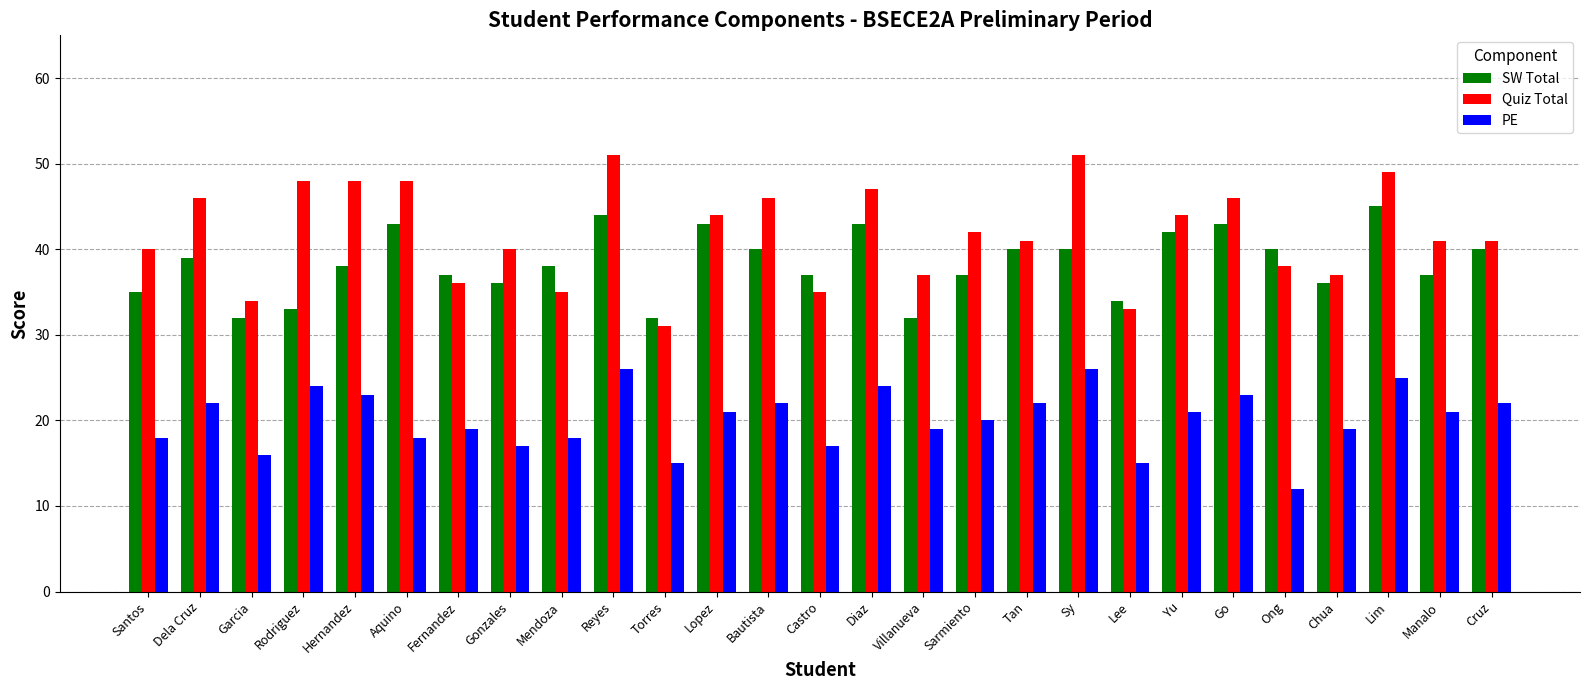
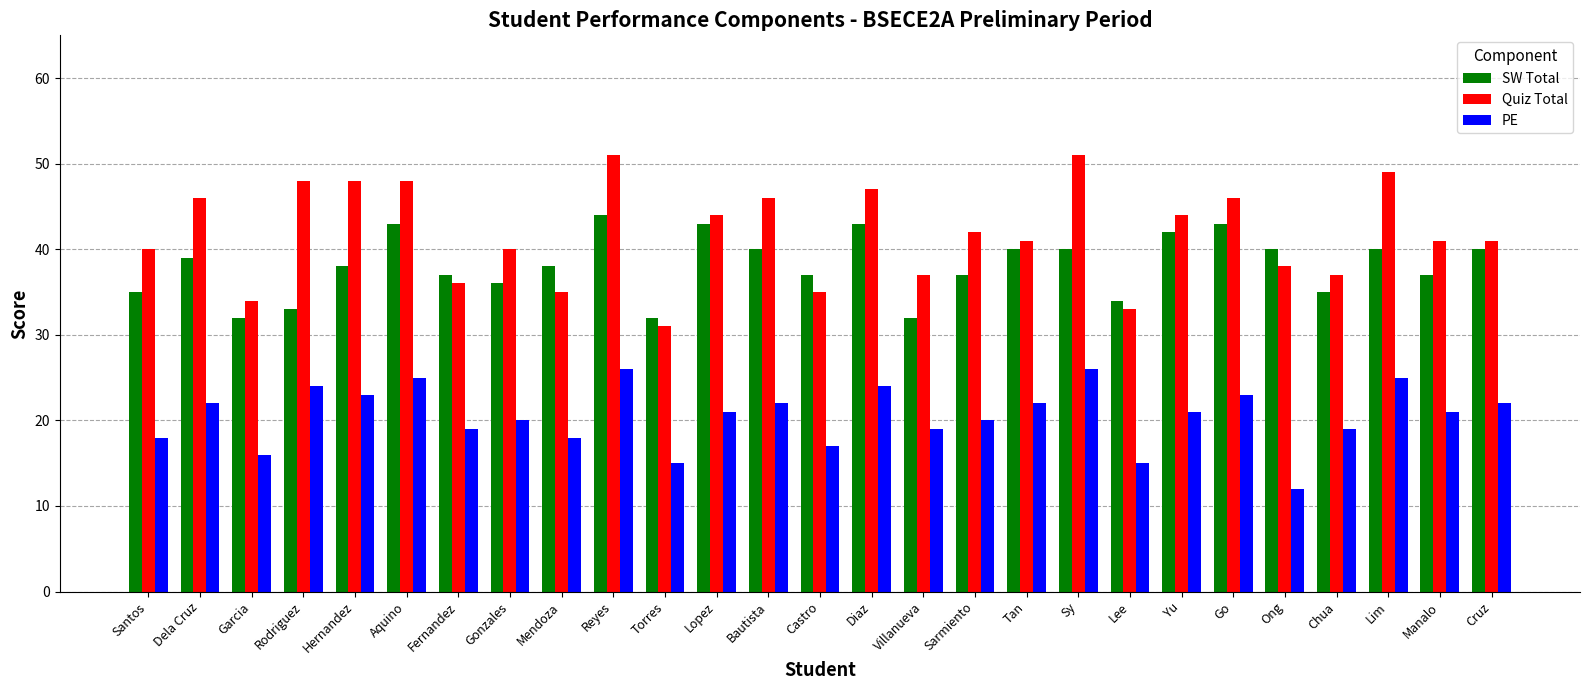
  {
    "SW Total": {
      "Santos": 35,
      "Dela Cruz": 39,
      "Garcia": 32,
      "Rodriguez": 33,
      "Hernandez": 38,
      "Aquino": 43,
      "Fernandez": 37,
      "Gonzales": 36,
      "Mendoza": 38,
      "Reyes": 44,
      "Torres": 32,
      "Lopez": 43,
      "Bautista": 40,
      "Castro": 37,
      "Diaz": 43,
      "Villanueva": 32,
      "Sarmiento": 37,
      "Tan": 40,
      "Sy": 40,
      "Lee": 34,
      "Yu": 42,
      "Go": 43,
      "Ong": 40,
-     "Chua": 36,
-     "Lim": 45,
+     "Chua": 35,
+     "Lim": 40,
      "Manalo": 37,
      "Cruz": 40
    },
    "Quiz Total": {
      "Santos": 40,
      "Dela Cruz": 46,
      "Garcia": 34,
      "Rodriguez": 48,
      "Hernandez": 48,
      "Aquino": 48,
      "Fernandez": 36,
      "Gonzales": 40,
      "Mendoza": 35,
      "Reyes": 51,
      "Torres": 31,
      "Lopez": 44,
      "Bautista": 46,
      "Castro": 35,
      "Diaz": 47,
      "Villanueva": 37,
      "Sarmiento": 42,
      "Tan": 41,
      "Sy": 51,
      "Lee": 33,
      "Yu": 44,
      "Go": 46,
      "Ong": 38,
      "Chua": 37,
      "Lim": 49,
      "Manalo": 41,
      "Cruz": 41
    },
    "PE": {
      "Santos": 18,
      "Dela Cruz": 22,
      "Garcia": 16,
      "Rodriguez": 24,
      "Hernandez": 23,
-     "Aquino": 18,
+     "Aquino": 25,
      "Fernandez": 19,
-     "Gonzales": 17,
+     "Gonzales": 20,
      "Mendoza": 18,
      "Reyes": 26,
      "Torres": 15,
      "Lopez": 21,
      "Bautista": 22,
      "Castro": 17,
      "Diaz": 24,
      "Villanueva": 19,
      "Sarmiento": 20,
      "Tan": 22,
      "Sy": 26,
      "Lee": 15,
      "Yu": 21,
      "Go": 23,
      "Ong": 12,
      "Chua": 19,
      "Lim": 25,
      "Manalo": 21,
      "Cruz": 22
    }
  }
